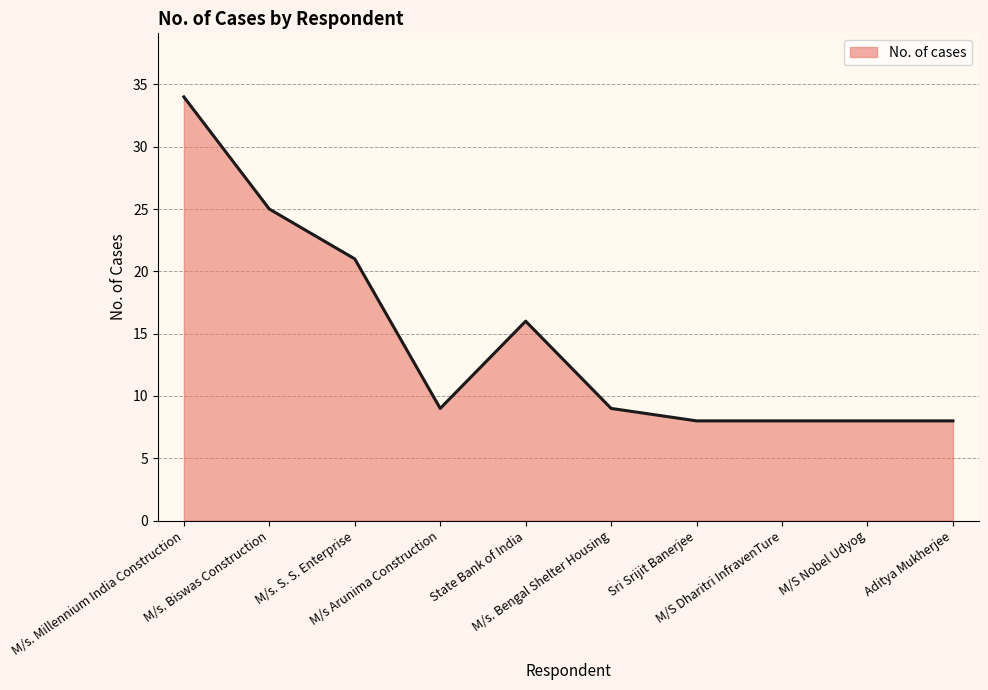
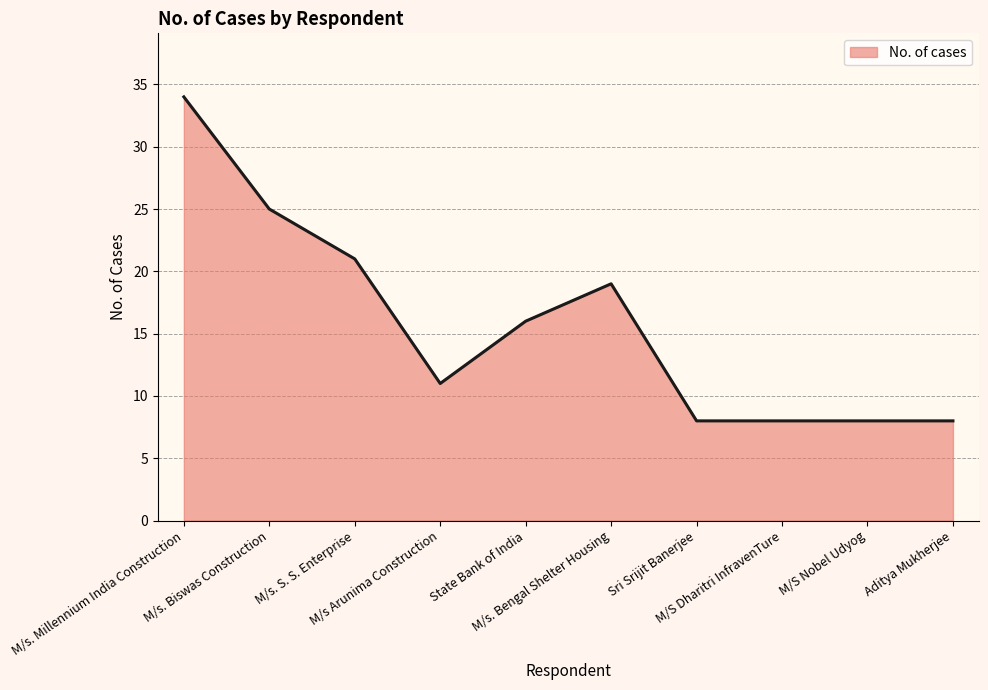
  {
    "M/s. Millennium India Construction": 34,
    "M/s. Biswas Construction": 25,
    "M/s. S. S. Enterprise": 21,
-   "M/s Arunima Construction": 9,
+   "M/s Arunima Construction": 11,
    "State Bank of India": 16,
-   "M/s. Bengal Shelter Housing": 9,
+   "M/s. Bengal Shelter Housing": 19,
    "Sri Srijit Banerjee": 8,
    "M/S Dharitri InfravenTure": 8,
    "M/S Nobel Udyog": 8,
    "Aditya Mukherjee": 8
  }
